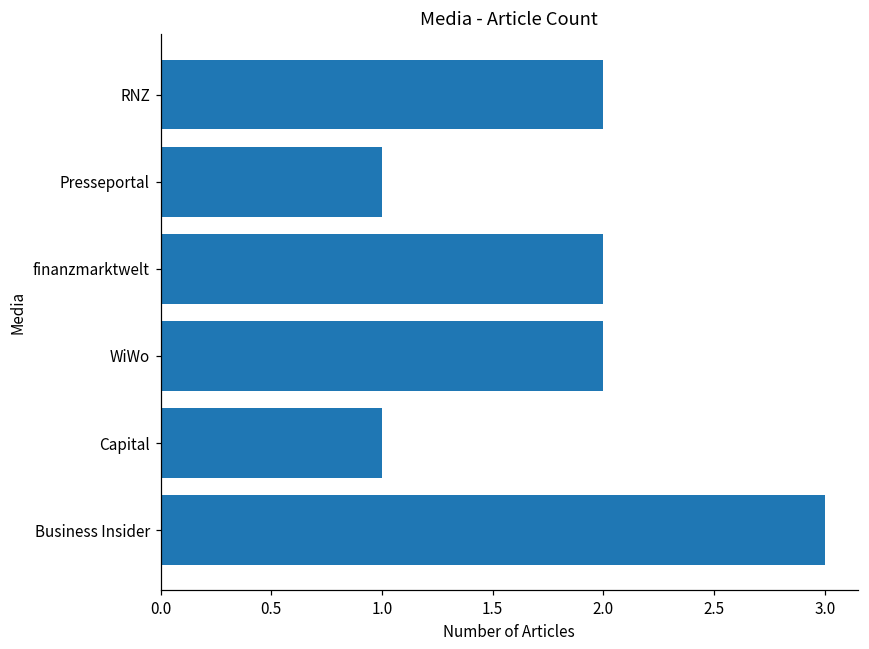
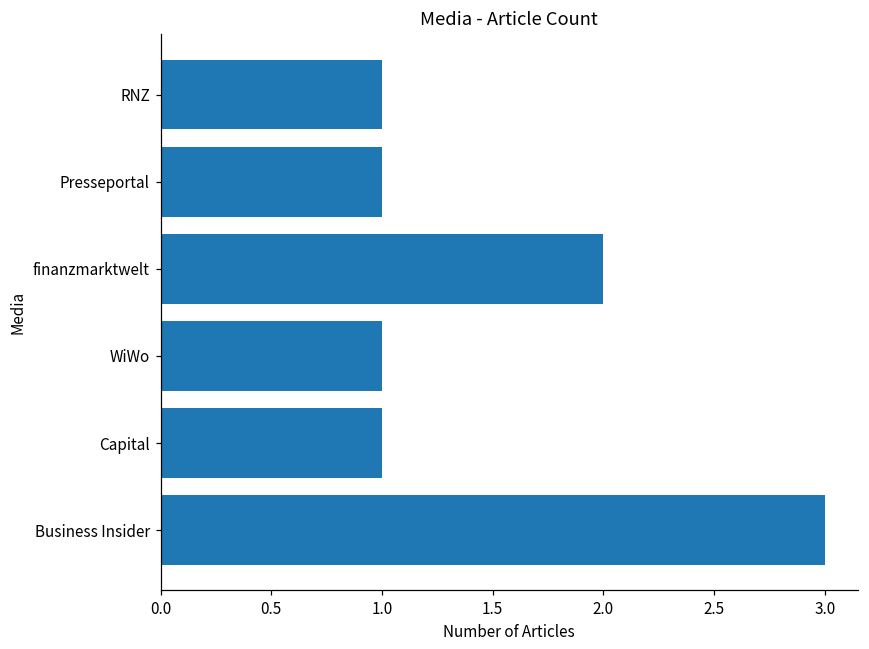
  {
-   "RNZ": 2,
+   "RNZ": 1,
    "Presseportal": 1,
    "finanzmarktwelt": 2,
-   "WiWo": 2,
+   "WiWo": 1,
    "Capital": 1,
    "Business Insider": 3
  }
